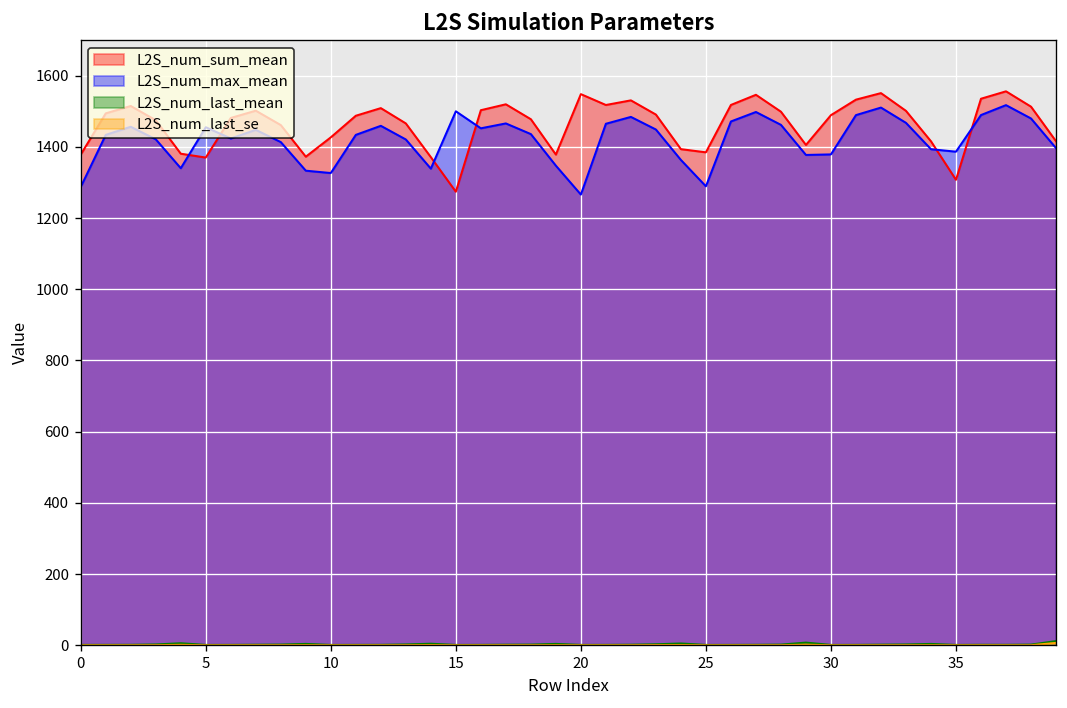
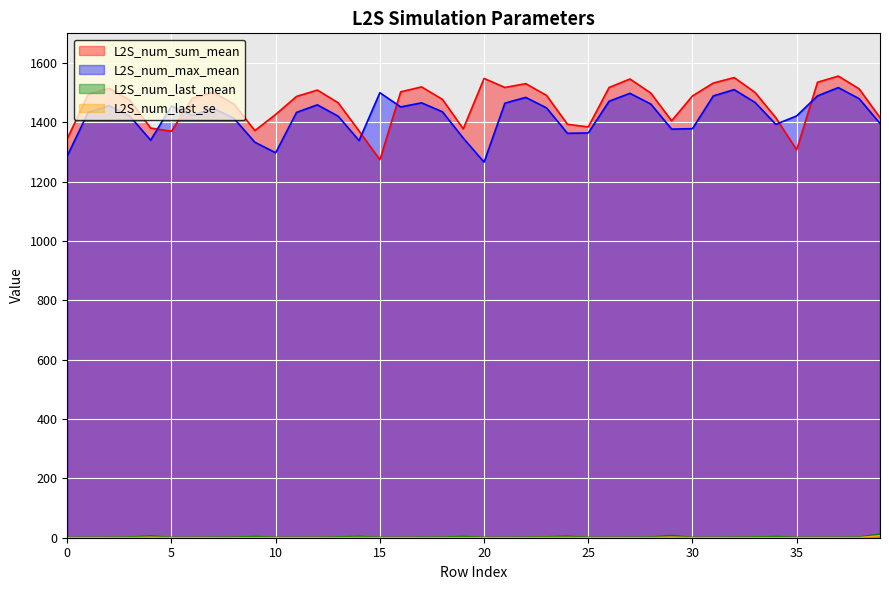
  {
    "L2S_num_sum_mean": {
-     "0": 1380,
+     "0": 1340,
      "5": 1370,
      "10": 1430,
      "15": 1270,
      "20": 1550,
      "25": 1380,
      "30": 1490,
      "35": 1310
    },
    "L2S_num_max_mean": {
      "0": 1290,
-     "10": 1330,
+     "10": 1300,
      "15": 1500,
      "20": 1270,
-     "25": 1290,
+     "25": 1360,
      "30": 1380,
-     "35": 1390
+     "35": 1420
    }
  }
